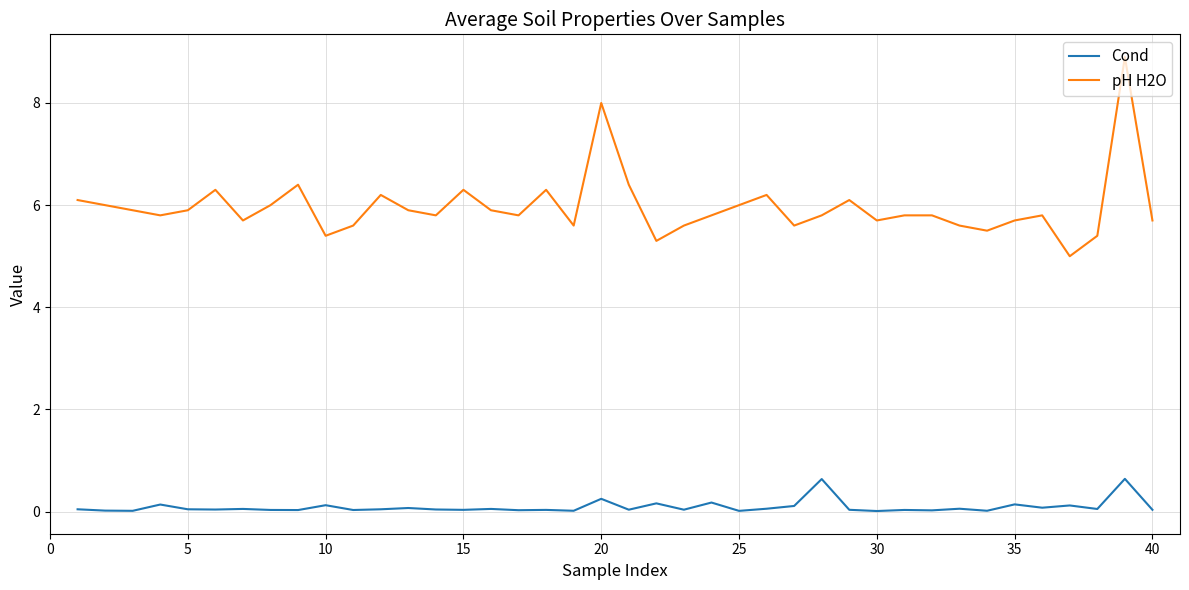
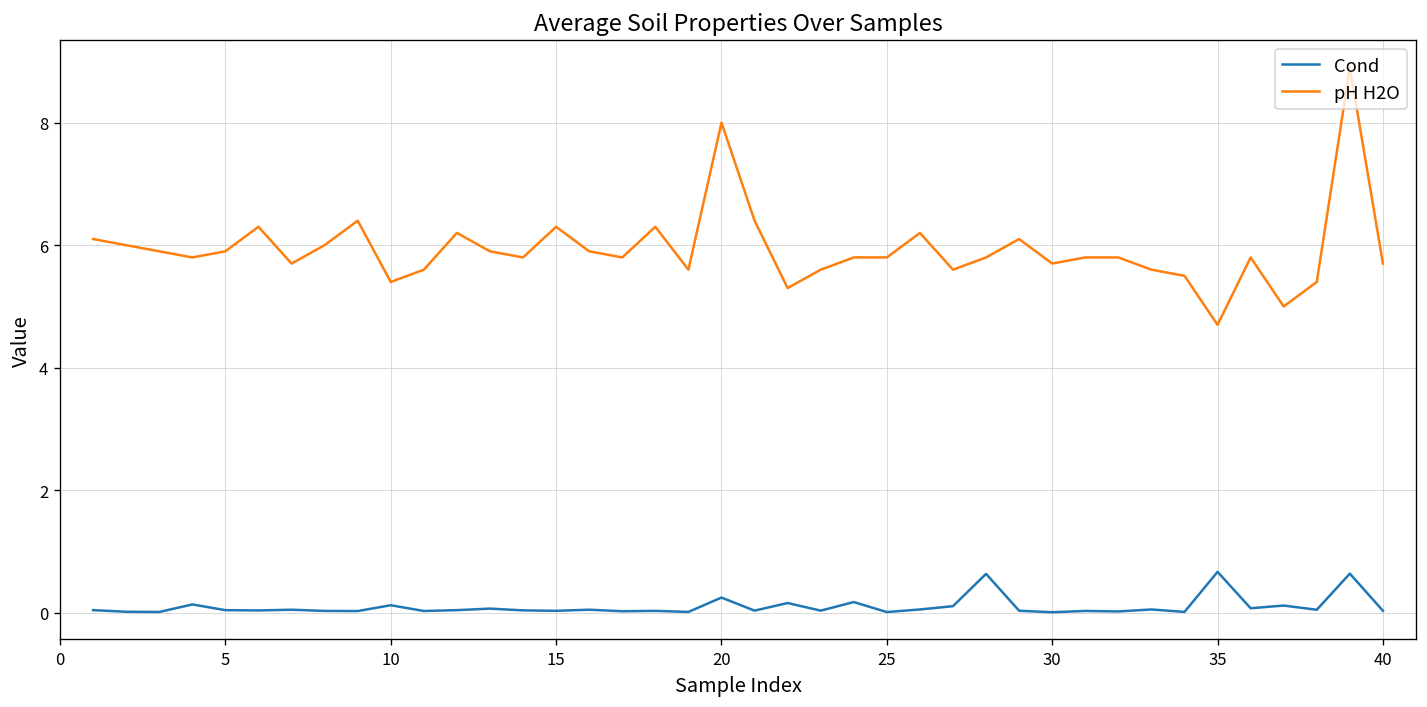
  {
    "Cond": {
      "5": 0.0,
      "10": 0.1,
      "15": 0.0,
      "20": 0.3,
      "25": 0.0,
      "30": 0.0,
-     "35": 0.1,
+     "35": 0.7,
      "40": 0.0
    },
    "pH H2O": {
      "5": 5.9,
      "10": 5.4,
      "15": 6.3,
      "20": 8.0,
-     "25": 6.0,
+     "25": 5.8,
      "30": 5.7,
-     "35": 5.7,
+     "35": 4.7,
      "40": 5.7
    }
  }
